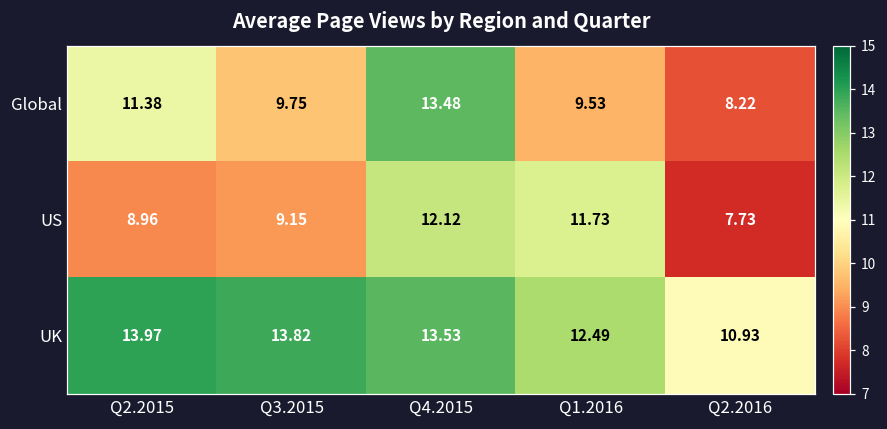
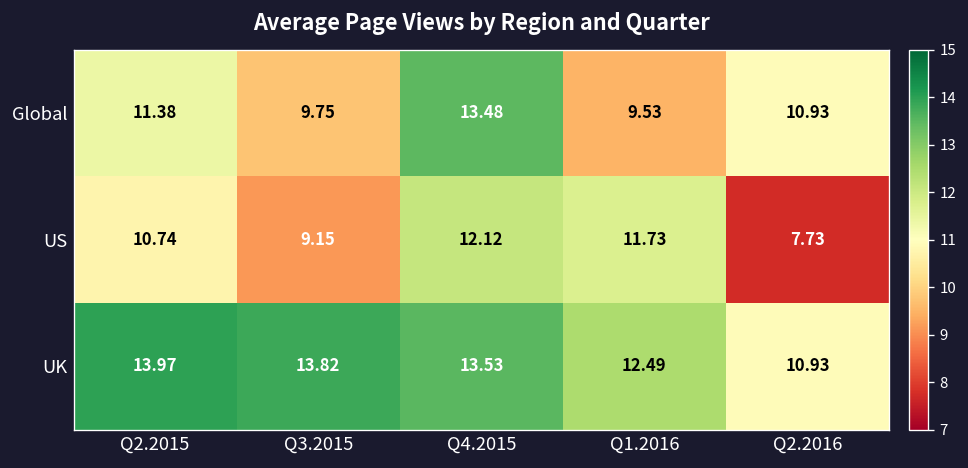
  {
    "Global": {
      "Q2.2015": 11.38,
      "Q3.2015": 9.75,
      "Q4.2015": 13.48,
      "Q1.2016": 9.53,
-     "Q2.2016": 8.22
+     "Q2.2016": 10.93
    },
    "US": {
-     "Q2.2015": 8.96,
+     "Q2.2015": 10.74,
      "Q3.2015": 9.15,
      "Q4.2015": 12.12,
      "Q1.2016": 11.73,
      "Q2.2016": 7.73
    },
    "UK": {
      "Q2.2015": 13.97,
      "Q3.2015": 13.82,
      "Q4.2015": 13.53,
      "Q1.2016": 12.49,
      "Q2.2016": 10.93
    }
  }
